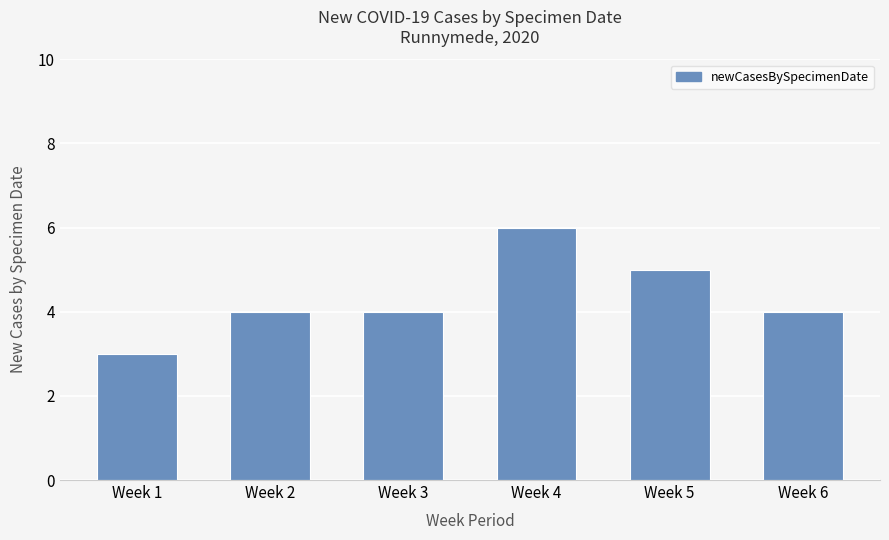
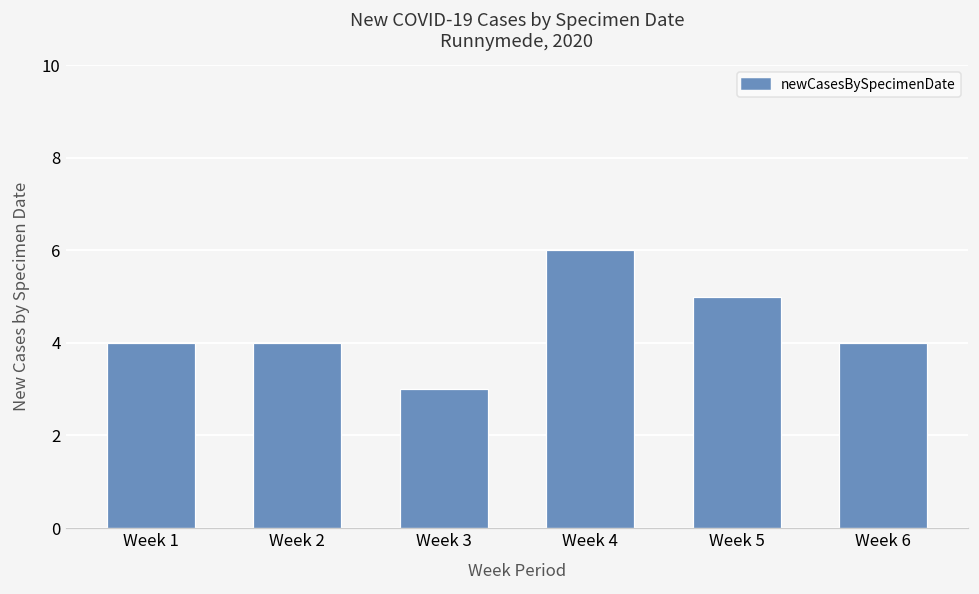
  {
-   "Week 1": 3,
+   "Week 1": 4,
    "Week 2": 4,
-   "Week 3": 4,
+   "Week 3": 3,
    "Week 4": 6,
    "Week 5": 5,
    "Week 6": 4
  }
